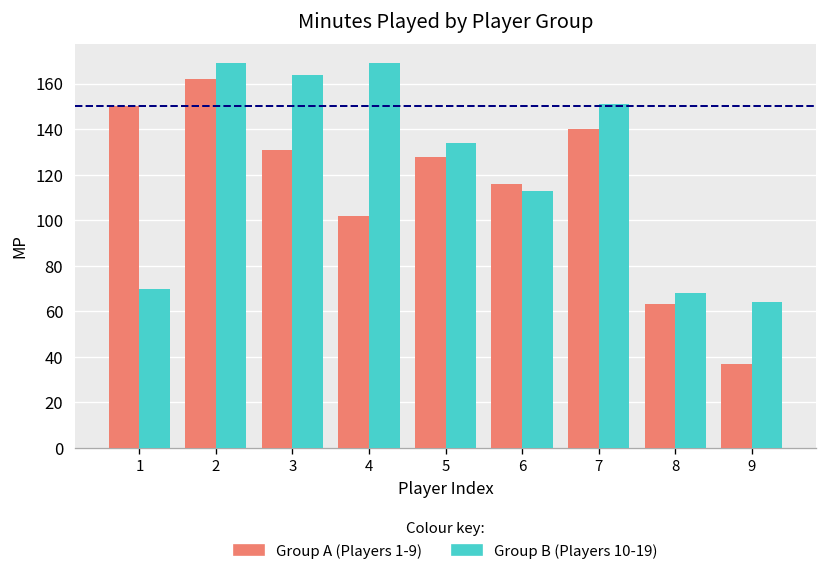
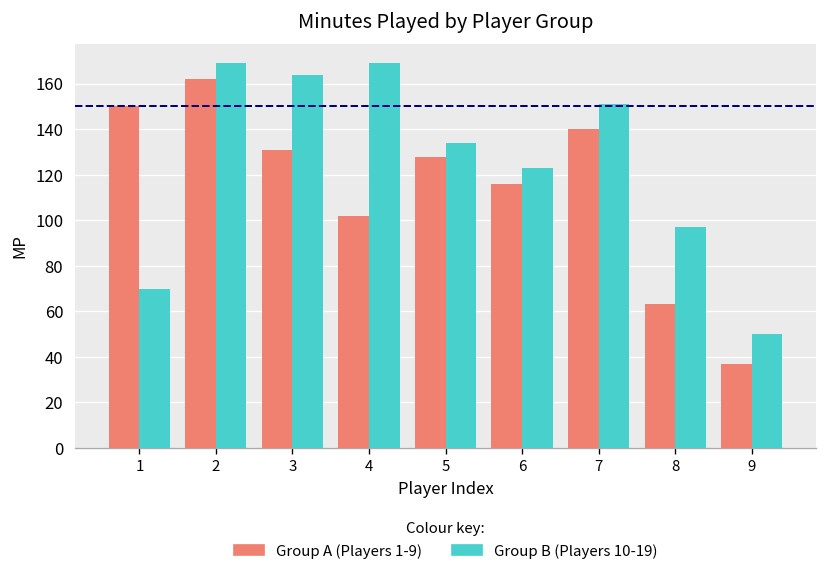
  {
    "Group A (Players 1-9)": {
      "1": 150,
      "2": 162,
      "3": 131,
      "4": 102,
      "5": 128,
      "6": 116,
      "7": 140,
      "8": 63,
      "9": 37
    },
    "Group B (Players 10-19)": {
      "1": 70,
      "2": 169,
      "3": 164,
      "4": 169,
      "5": 134,
-     "6": 113,
+     "6": 123,
      "7": 151,
-     "8": 68,
-     "9": 64
+     "8": 97,
+     "9": 50
    }
  }
